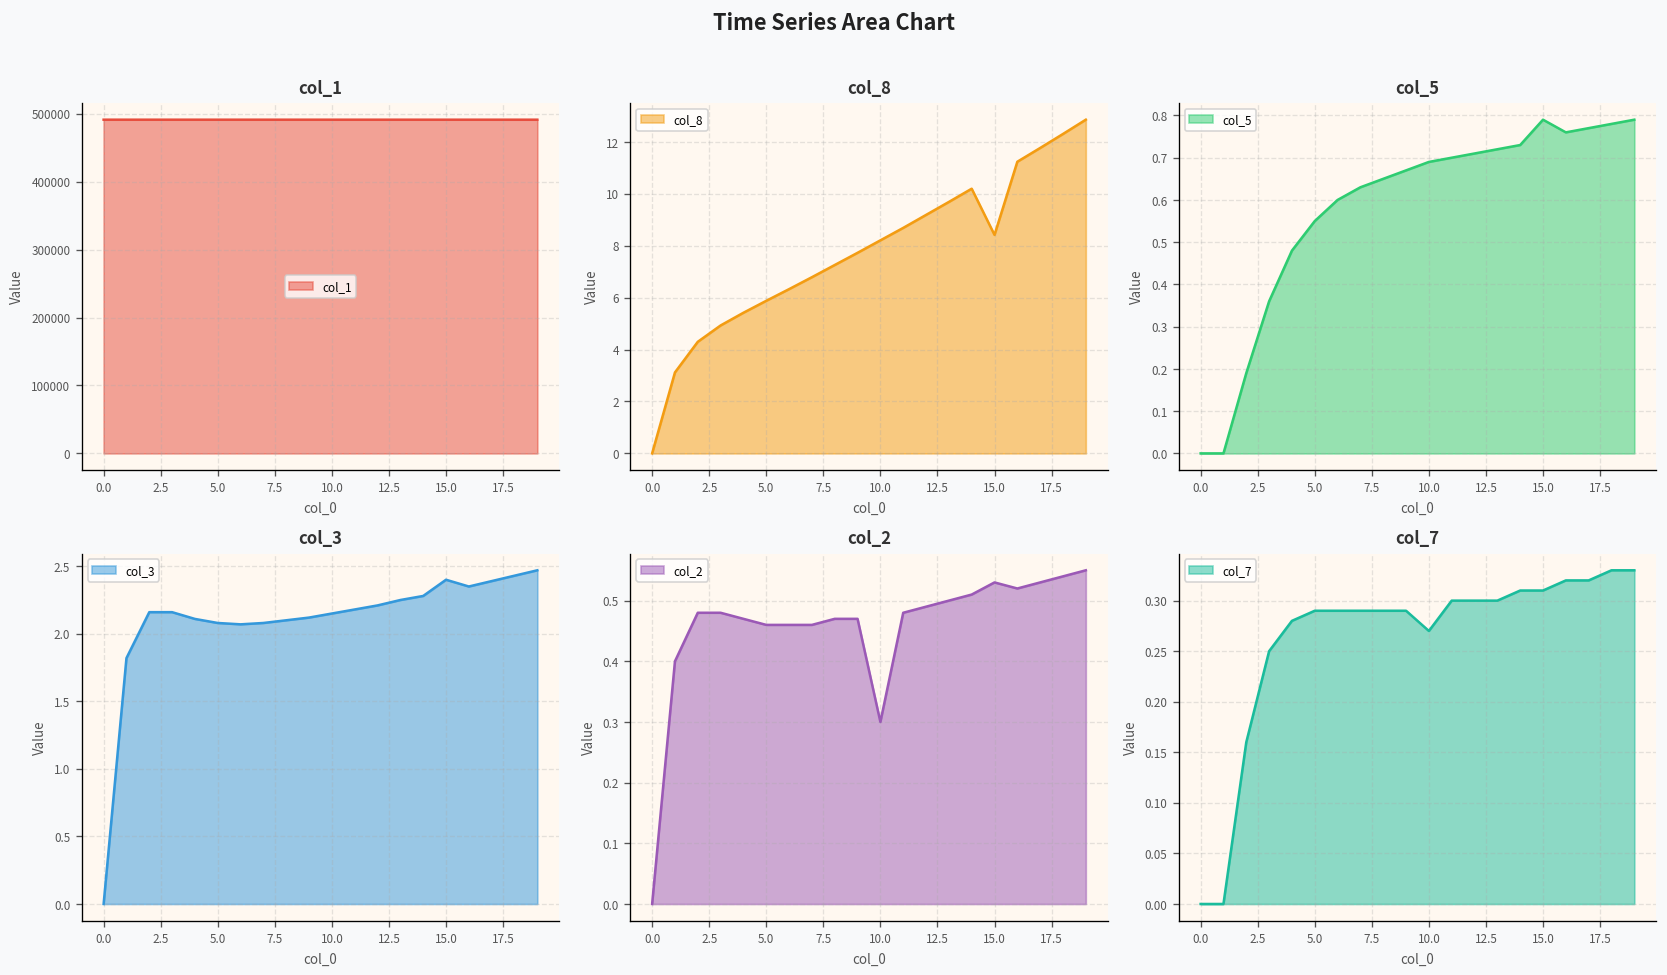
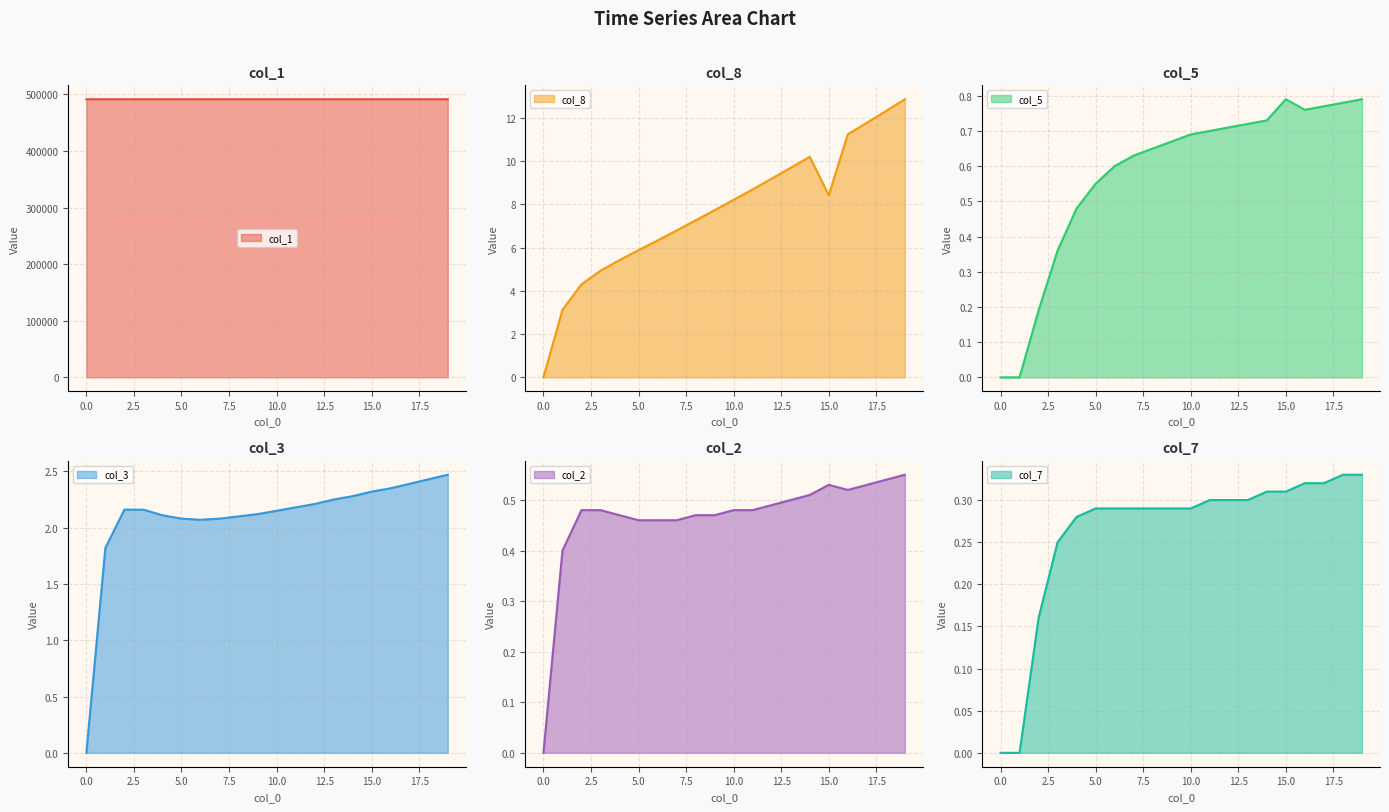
  {
    "col_1": {
      "0.0": 490000,
      "5.0": 490000,
      "10.0": 490000,
      "15.0": 490000
    },
    "col_8": {
      "0.0": 0.0,
      "5.0": 5.9,
      "10.0": 8.2,
      "15.0": 8.4
    },
    "col_5": {
      "0.0": 0.00,
      "5.0": 0.55,
      "10.0": 0.69,
      "15.0": 0.79
    },
    "col_3": {
      "0.0": 0.00,
      "5.0": 2.08,
      "10.0": 2.15,
-     "15.0": 2.40
+     "15.0": 2.32
    },
    "col_2": {
      "0.0": 0.00,
      "5.0": 0.46,
-     "10.0": 0.30,
+     "10.0": 0.48,
      "15.0": 0.53
    },
    "col_7": {
      "0.0": 0.00,
      "5.0": 0.29,
-     "10.0": 0.27,
+     "10.0": 0.29,
      "15.0": 0.31
    }
  }
